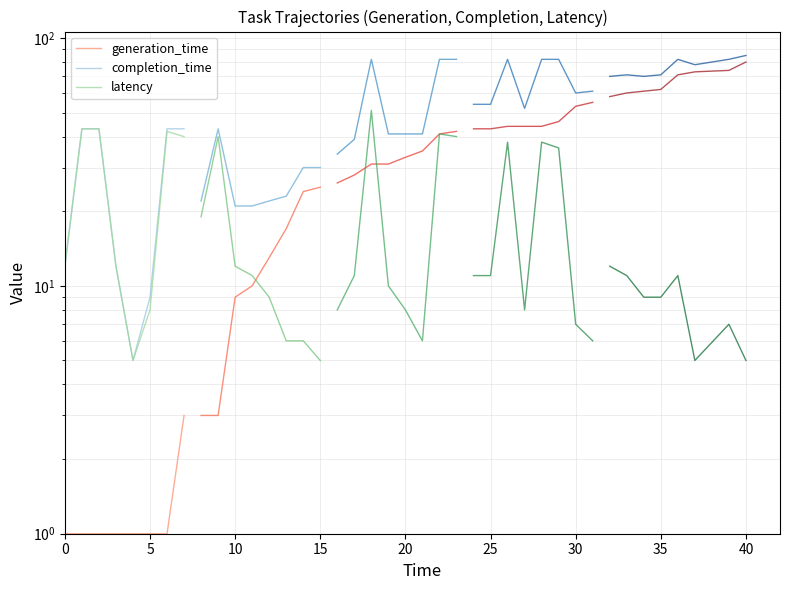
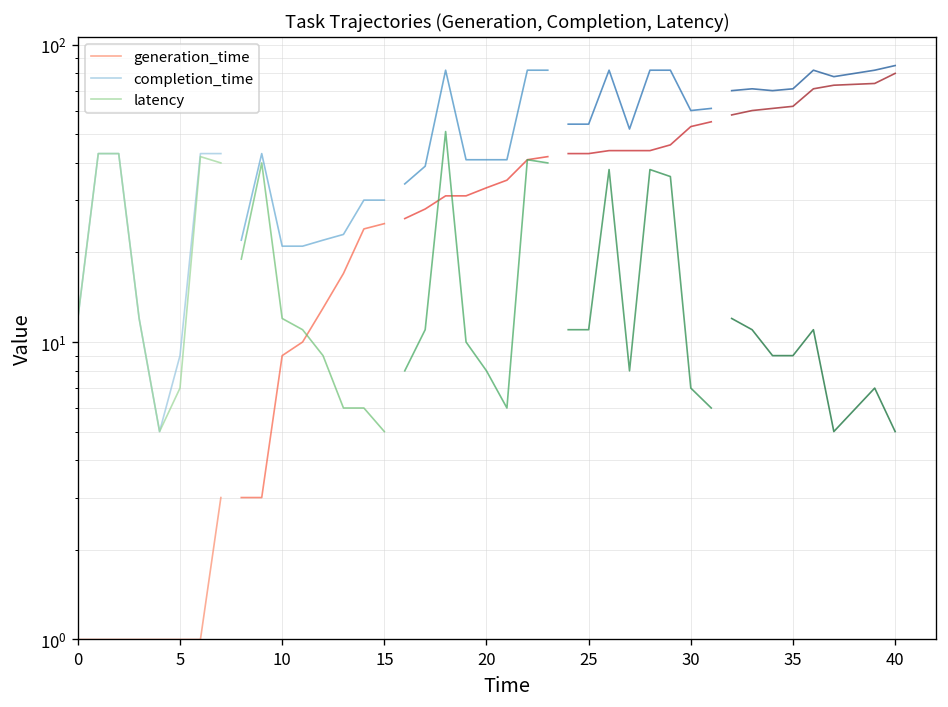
  {
    "latency": {
-     "5": 8
+     "5": 7
    }
  }
